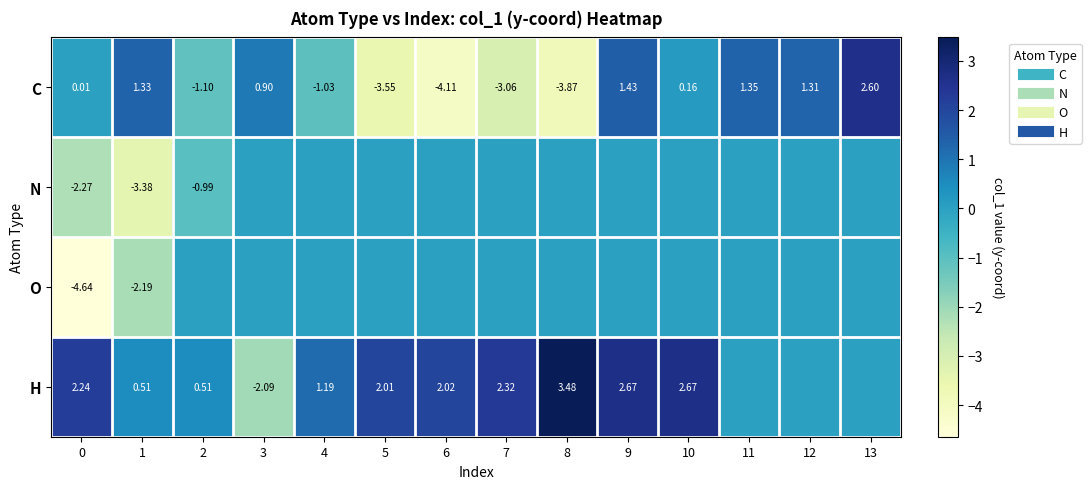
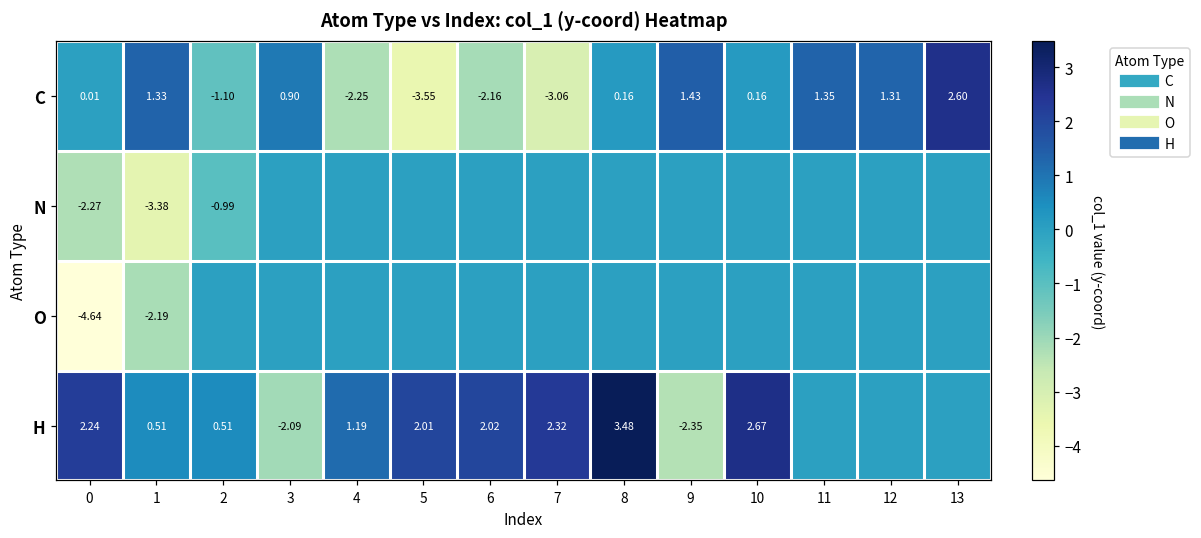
  {
    "C": {
      "0": 0.01,
      "1": 1.33,
      "2": -1.10,
      "3": 0.90,
-     "4": -1.03,
+     "4": -2.25,
      "5": -3.55,
-     "6": -4.11,
+     "6": -2.16,
      "7": -3.06,
-     "8": -3.87,
+     "8": 0.16,
      "9": 1.43,
      "10": 0.16,
      "11": 1.35,
      "12": 1.31,
      "13": 2.60
    },
    "N": {
      "0": -2.27,
      "1": -3.38,
      "2": -0.99
    },
    "O": {
      "0": -4.64,
      "1": -2.19
    },
    "H": {
      "0": 2.24,
      "1": 0.51,
      "2": 0.51,
      "3": -2.09,
      "4": 1.19,
      "5": 2.01,
      "6": 2.02,
      "7": 2.32,
      "8": 3.48,
-     "9": 2.67,
+     "9": -2.35,
      "10": 2.67
    }
  }
